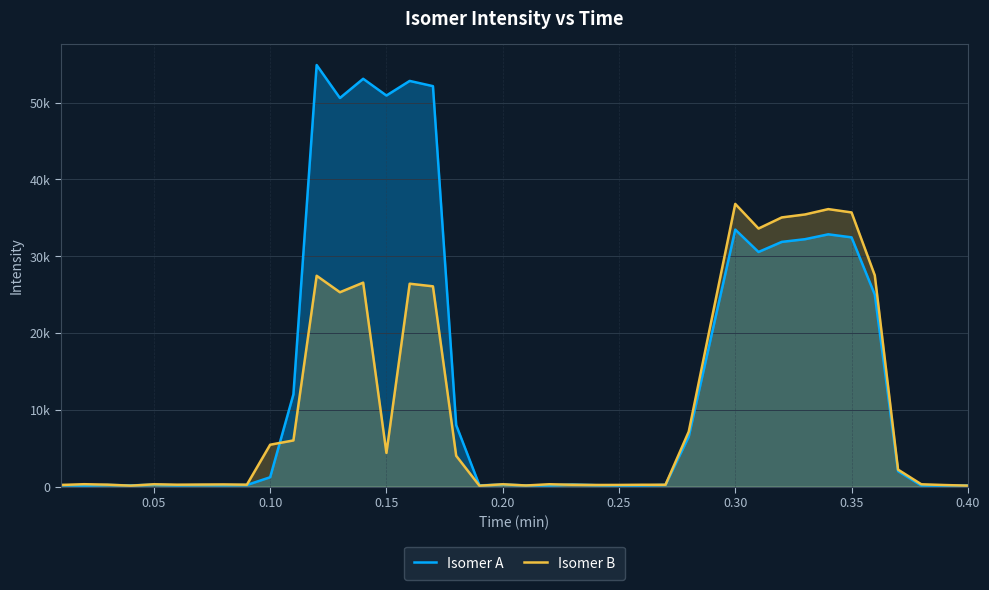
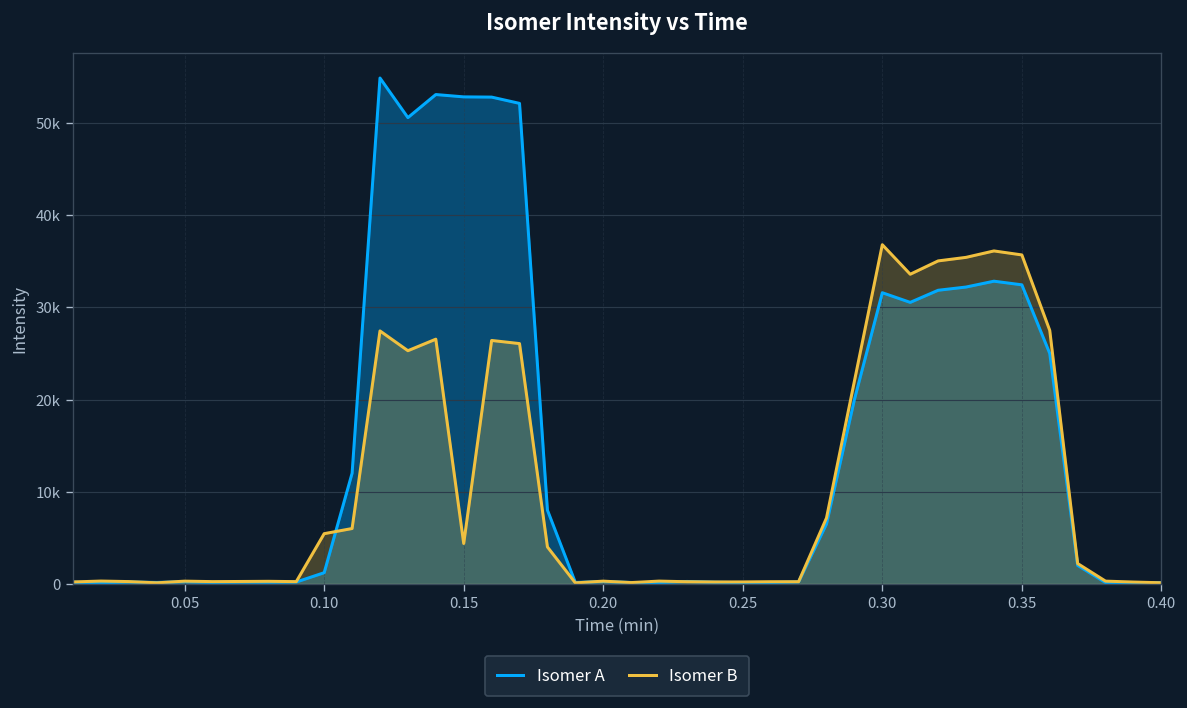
  {
    "Isomer A": {
      "0.10": 1000,
-     "0.15": 51000,
-     "0.30": 33000,
+     "0.15": 53000,
+     "0.30": 32000,
      "0.35": 32000
    },
    "Isomer B": {
      "0.10": 5000,
      "0.15": 4000,
      "0.30": 37000,
      "0.35": 36000
    }
  }
